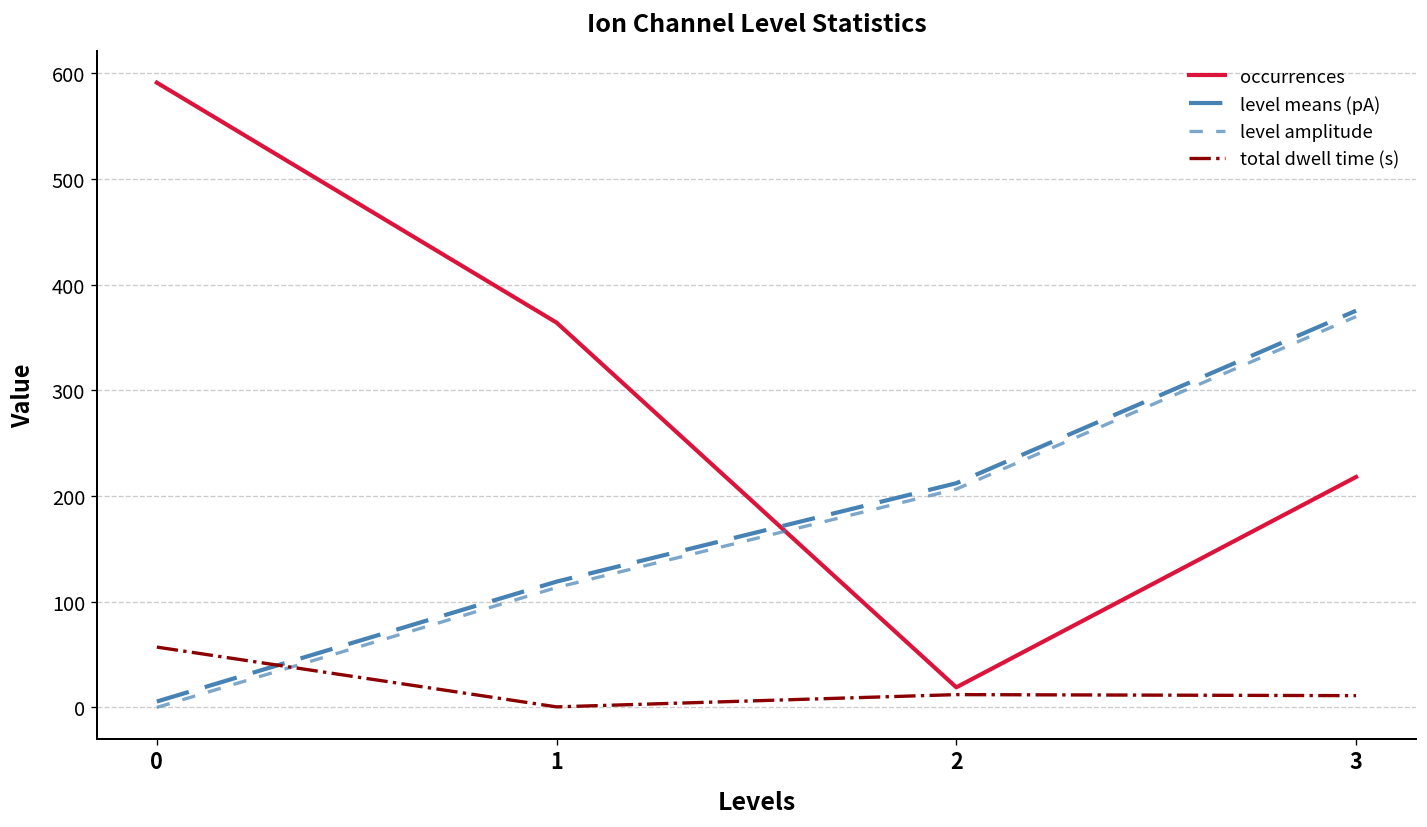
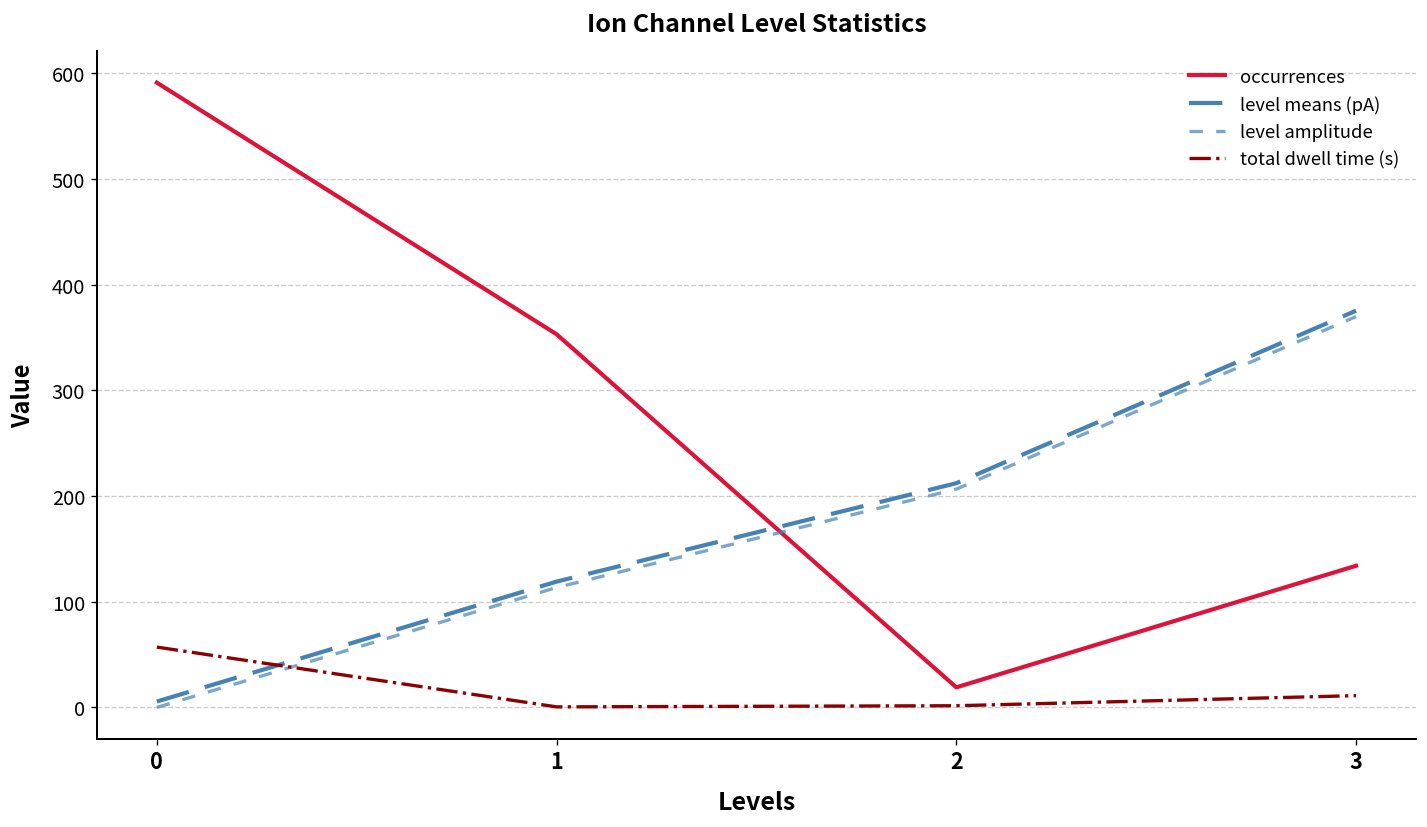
  {
    "occurrences": {
      "0": 590,
-     "1": 360,
+     "1": 350,
      "2": 20,
-     "3": 220
+     "3": 130
    },
    "total dwell time (s)": {
      "0": 60,
      "1": 0,
-     "2": 10,
+     "2": 0,
      "3": 10
    }
  }
